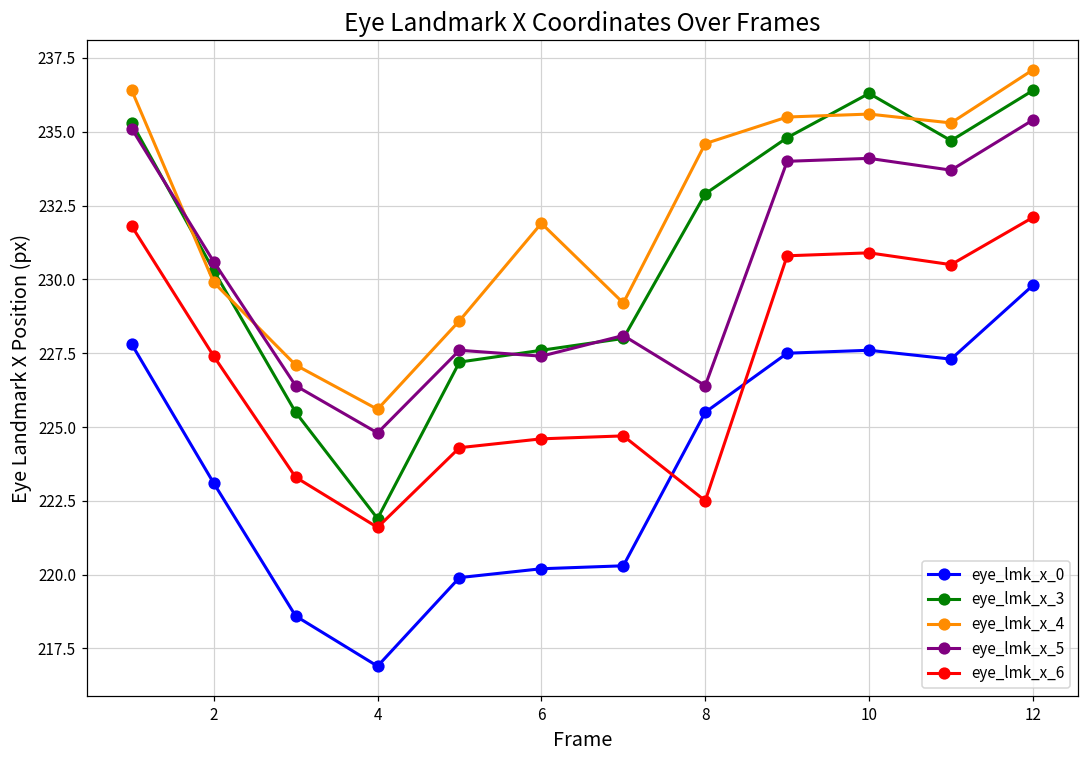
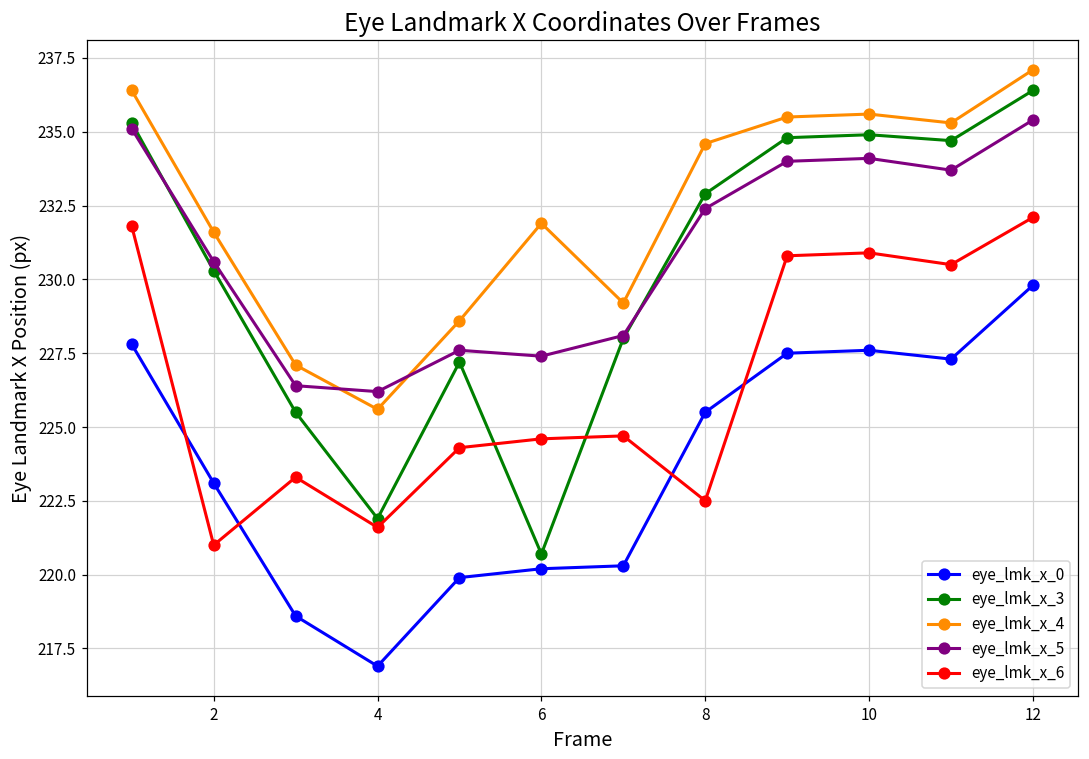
  {
    "eye_lmk_x_0": {
      "2": 223.1,
      "4": 216.9,
      "6": 220.2,
      "8": 225.5,
      "10": 227.6,
      "12": 229.8
    },
    "eye_lmk_x_3": {
      "2": 230.3,
      "4": 221.9,
-     "6": 227.6,
+     "6": 220.7,
      "8": 232.9,
-     "10": 236.3,
+     "10": 234.9,
      "12": 236.4
    },
    "eye_lmk_x_4": {
-     "2": 229.9,
+     "2": 231.6,
      "4": 225.6,
      "6": 231.9,
      "8": 234.6,
      "10": 235.6,
      "12": 237.1
    },
    "eye_lmk_x_5": {
      "2": 230.6,
-     "4": 224.8,
+     "4": 226.2,
      "6": 227.4,
-     "8": 226.4,
+     "8": 232.4,
      "10": 234.1,
      "12": 235.4
    },
    "eye_lmk_x_6": {
-     "2": 227.4,
+     "2": 221.0,
      "4": 221.6,
      "6": 224.6,
      "8": 222.5,
      "10": 230.9,
      "12": 232.1
    }
  }
